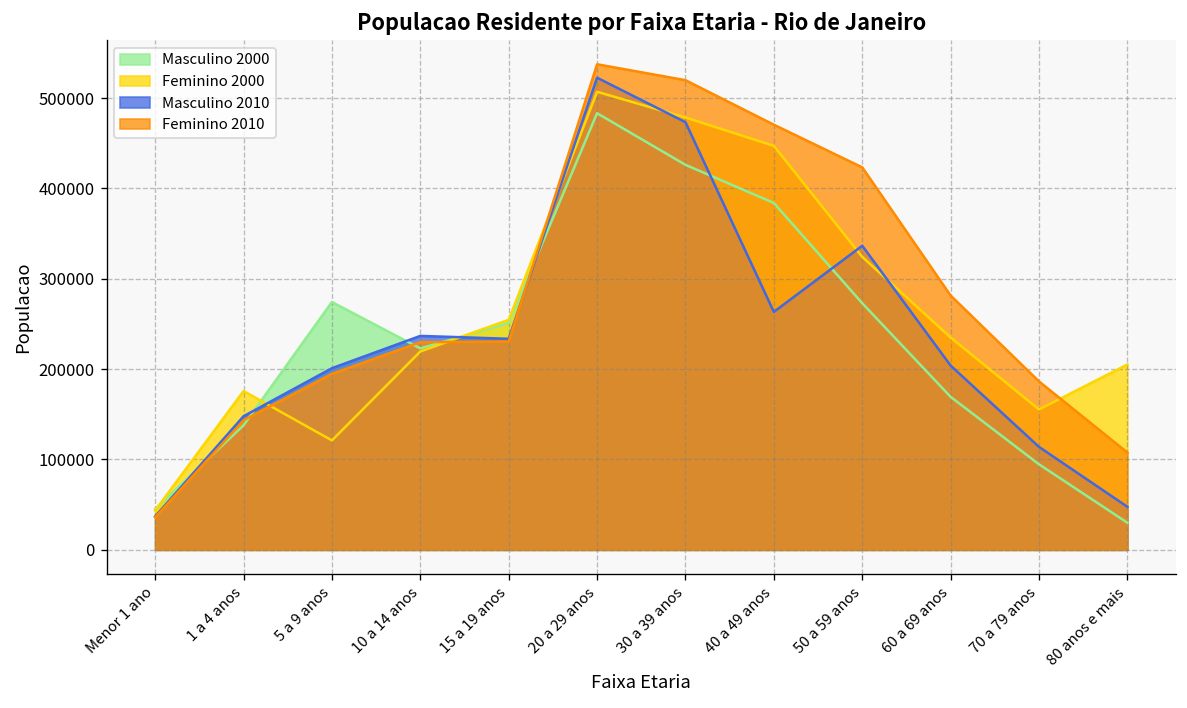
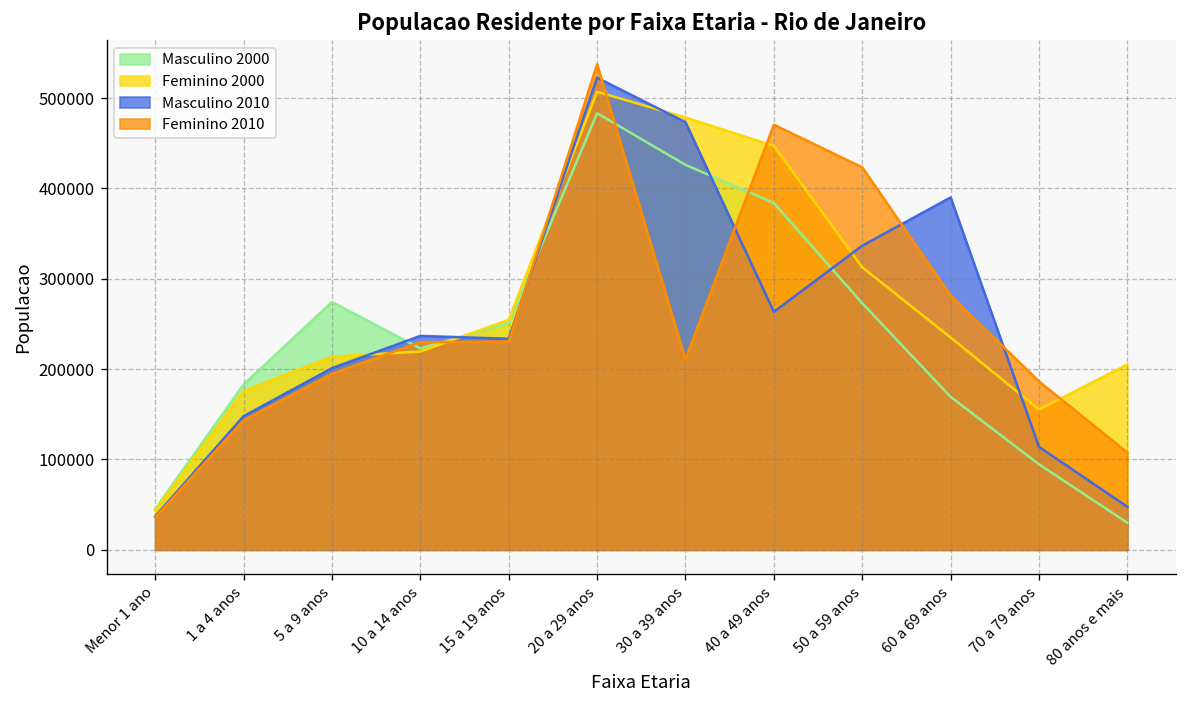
  {
    "Masculino 2000": {
-     "1 a 4 anos": 140000,
+     "1 a 4 anos": 180000,
      "5 a 9 anos": 270000,
      "10 a 14 anos": 220000,
      "15 a 19 anos": 250000,
      "20 a 29 anos": 480000,
      "30 a 39 anos": 430000,
      "40 a 49 anos": 380000,
      "50 a 59 anos": 270000,
      "60 a 69 anos": 170000,
      "70 a 79 anos": 90000,
      "80 anos e mais": 30000
    },
    "Feminino 2000": {
      "1 a 4 anos": 180000,
-     "5 a 9 anos": 120000,
+     "5 a 9 anos": 210000,
      "10 a 14 anos": 220000,
      "15 a 19 anos": 250000,
      "20 a 29 anos": 510000,
      "30 a 39 anos": 480000,
      "40 a 49 anos": 450000,
-     "50 a 59 anos": 320000,
+     "50 a 59 anos": 310000,
      "60 a 69 anos": 230000,
      "70 a 79 anos": 160000,
      "80 anos e mais": 210000
    },
    "Masculino 2010": {
      "1 a 4 anos": 150000,
      "5 a 9 anos": 200000,
      "10 a 14 anos": 240000,
      "20 a 29 anos": 520000,
      "30 a 39 anos": 470000,
      "40 a 49 anos": 260000,
      "50 a 59 anos": 340000,
-     "60 a 69 anos": 200000,
+     "60 a 69 anos": 390000,
      "70 a 79 anos": 110000,
      "80 anos e mais": 50000
    },
    "Feminino 2010": {
      "1 a 4 anos": 140000,
      "5 a 9 anos": 190000,
      "10 a 14 anos": 230000,
      "20 a 29 anos": 540000,
-     "30 a 39 anos": 520000,
+     "30 a 39 anos": 210000,
      "40 a 49 anos": 470000,
      "50 a 59 anos": 420000,
      "60 a 69 anos": 280000,
      "70 a 79 anos": 190000,
      "80 anos e mais": 110000
    }
  }
